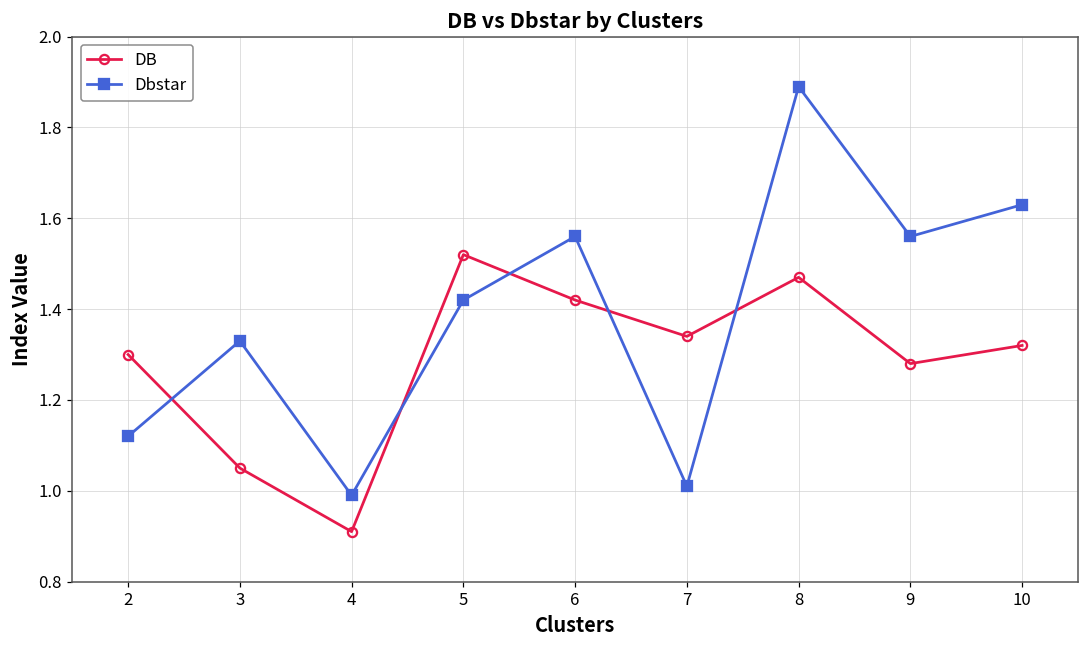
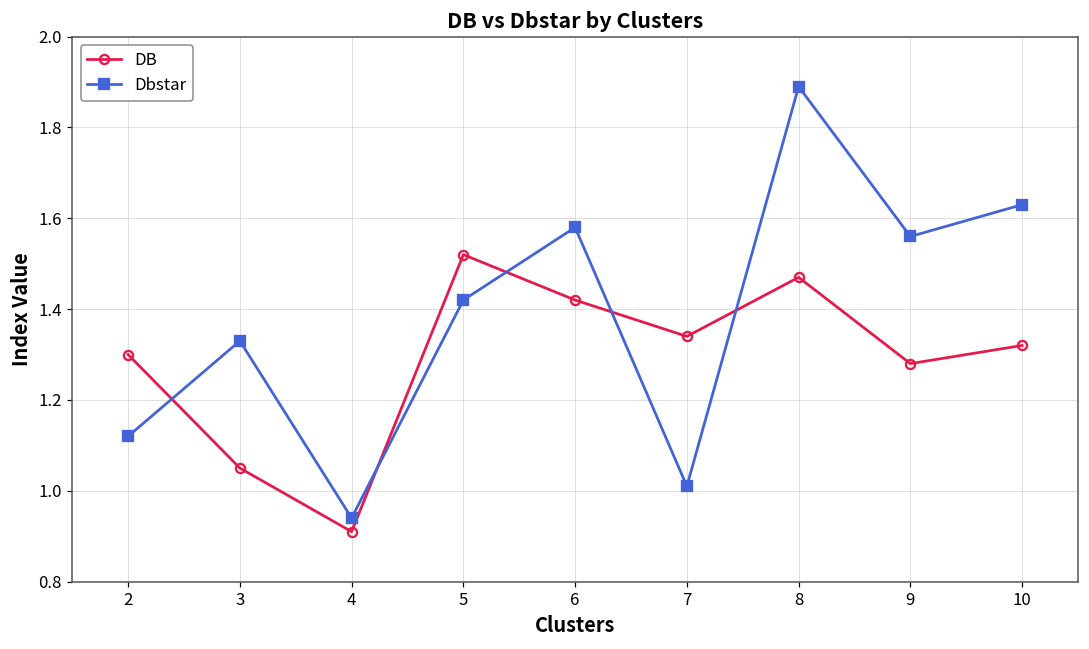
  {
    "DB": {
      "2": 1.30,
      "3": 1.05,
      "4": 0.91,
      "5": 1.52,
      "6": 1.42,
      "7": 1.34,
      "8": 1.47,
      "9": 1.28,
      "10": 1.32
    },
    "Dbstar": {
      "2": 1.12,
      "3": 1.33,
-     "4": 0.99,
+     "4": 0.94,
      "5": 1.42,
-     "6": 1.56,
+     "6": 1.58,
      "7": 1.01,
      "8": 1.89,
      "9": 1.56,
      "10": 1.63
    }
  }
